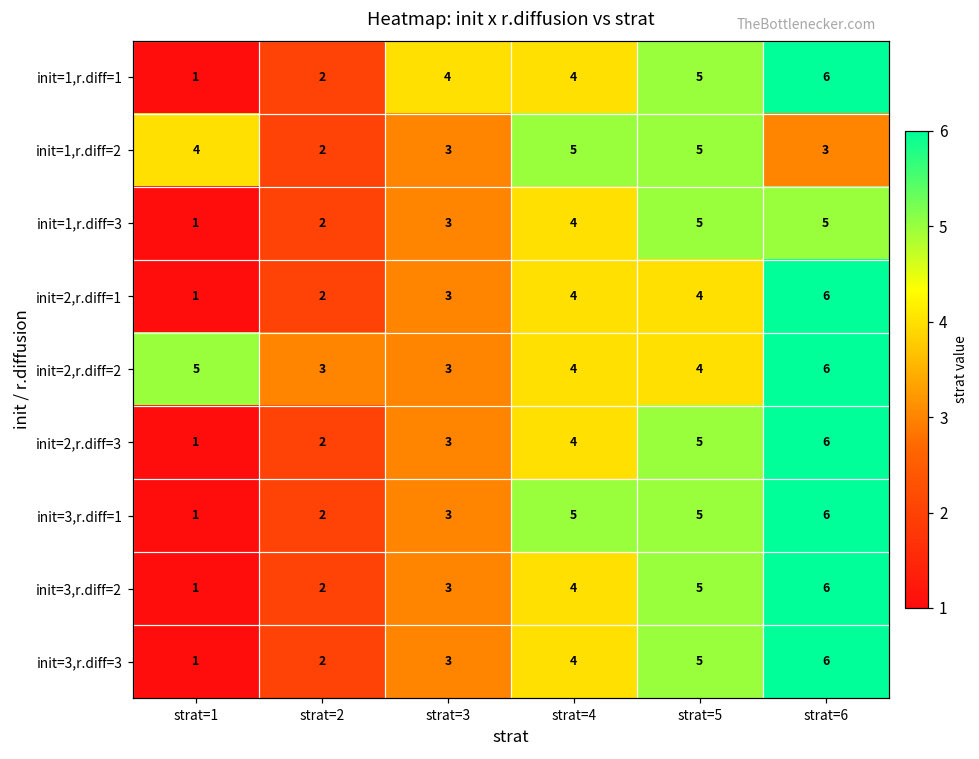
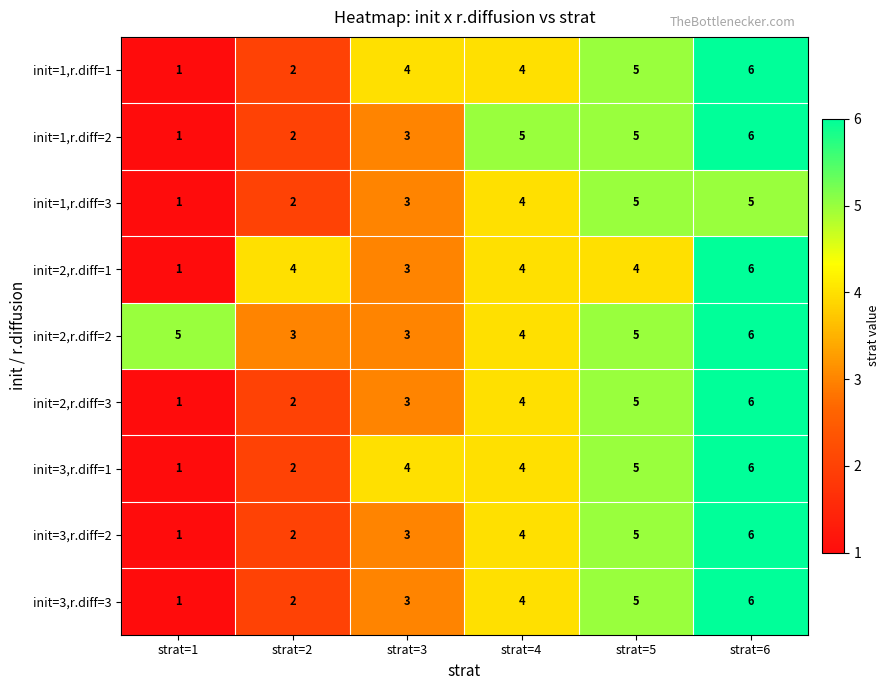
  {
    "init=1,r.diff=1": {
      "strat=1": 1,
      "strat=2": 2,
      "strat=3": 4,
      "strat=4": 4,
      "strat=5": 5,
      "strat=6": 6
    },
    "init=1,r.diff=2": {
-     "strat=1": 4,
+     "strat=1": 1,
      "strat=2": 2,
      "strat=3": 3,
      "strat=4": 5,
      "strat=5": 5,
-     "strat=6": 3
+     "strat=6": 6
    },
    "init=1,r.diff=3": {
      "strat=1": 1,
      "strat=2": 2,
      "strat=3": 3,
      "strat=4": 4,
      "strat=5": 5,
      "strat=6": 5
    },
    "init=2,r.diff=1": {
      "strat=1": 1,
-     "strat=2": 2,
+     "strat=2": 4,
      "strat=3": 3,
      "strat=4": 4,
      "strat=5": 4,
      "strat=6": 6
    },
    "init=2,r.diff=2": {
      "strat=1": 5,
      "strat=2": 3,
      "strat=3": 3,
      "strat=4": 4,
-     "strat=5": 4,
+     "strat=5": 5,
      "strat=6": 6
    },
    "init=2,r.diff=3": {
      "strat=1": 1,
      "strat=2": 2,
      "strat=3": 3,
      "strat=4": 4,
      "strat=5": 5,
      "strat=6": 6
    },
    "init=3,r.diff=1": {
      "strat=1": 1,
      "strat=2": 2,
-     "strat=3": 3,
-     "strat=4": 5,
+     "strat=3": 4,
+     "strat=4": 4,
      "strat=5": 5,
      "strat=6": 6
    },
    "init=3,r.diff=2": {
      "strat=1": 1,
      "strat=2": 2,
      "strat=3": 3,
      "strat=4": 4,
      "strat=5": 5,
      "strat=6": 6
    },
    "init=3,r.diff=3": {
      "strat=1": 1,
      "strat=2": 2,
      "strat=3": 3,
      "strat=4": 4,
      "strat=5": 5,
      "strat=6": 6
    }
  }
